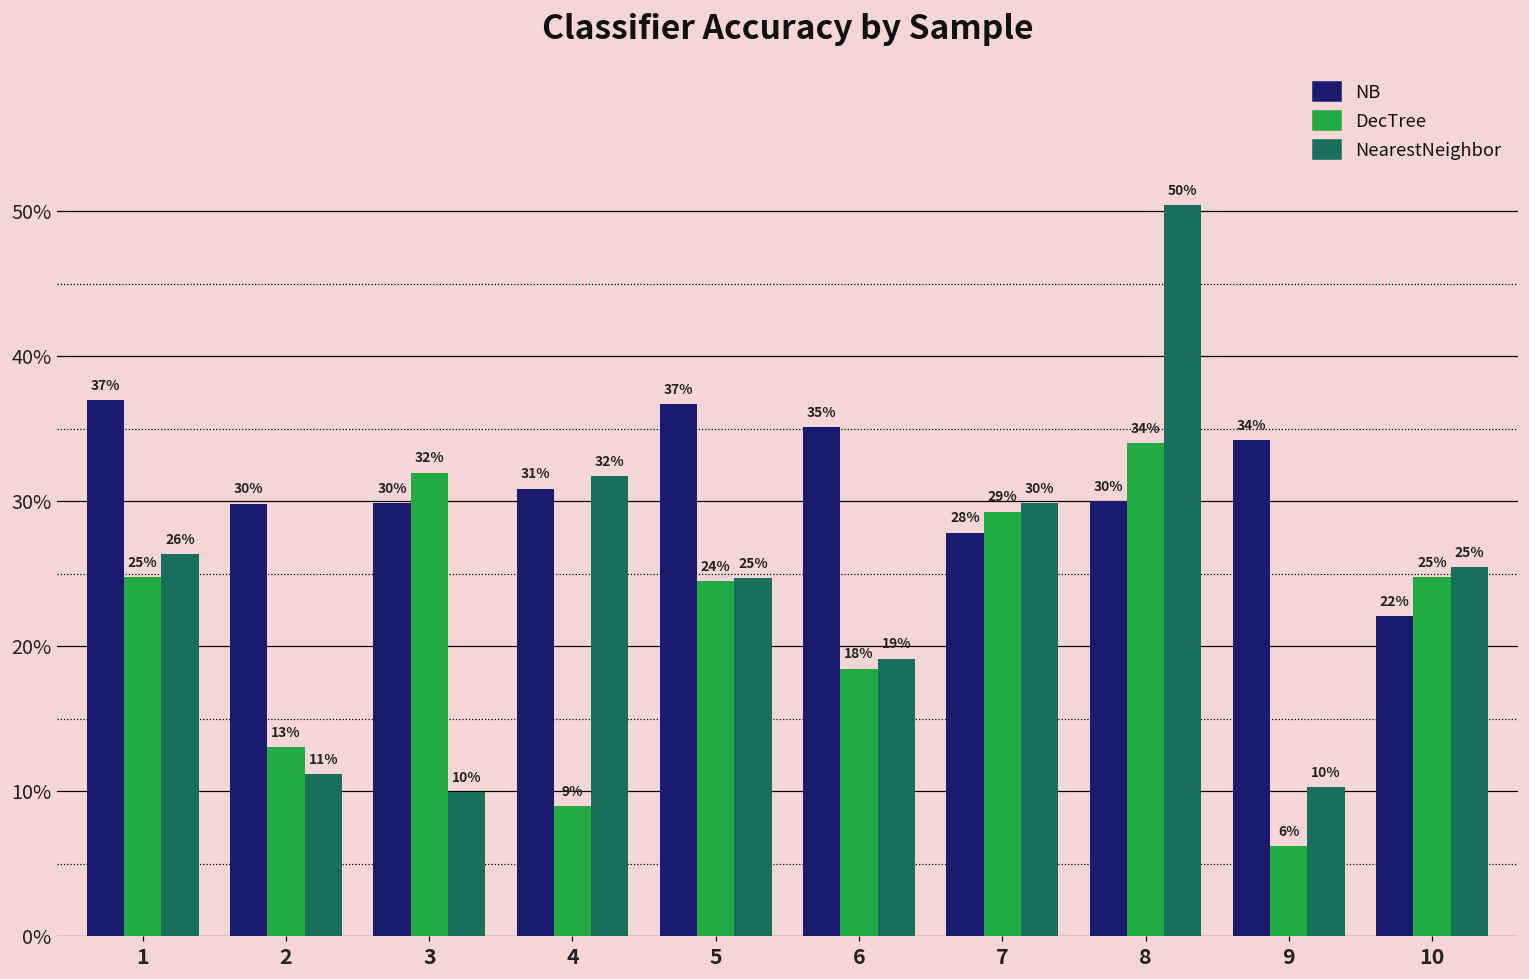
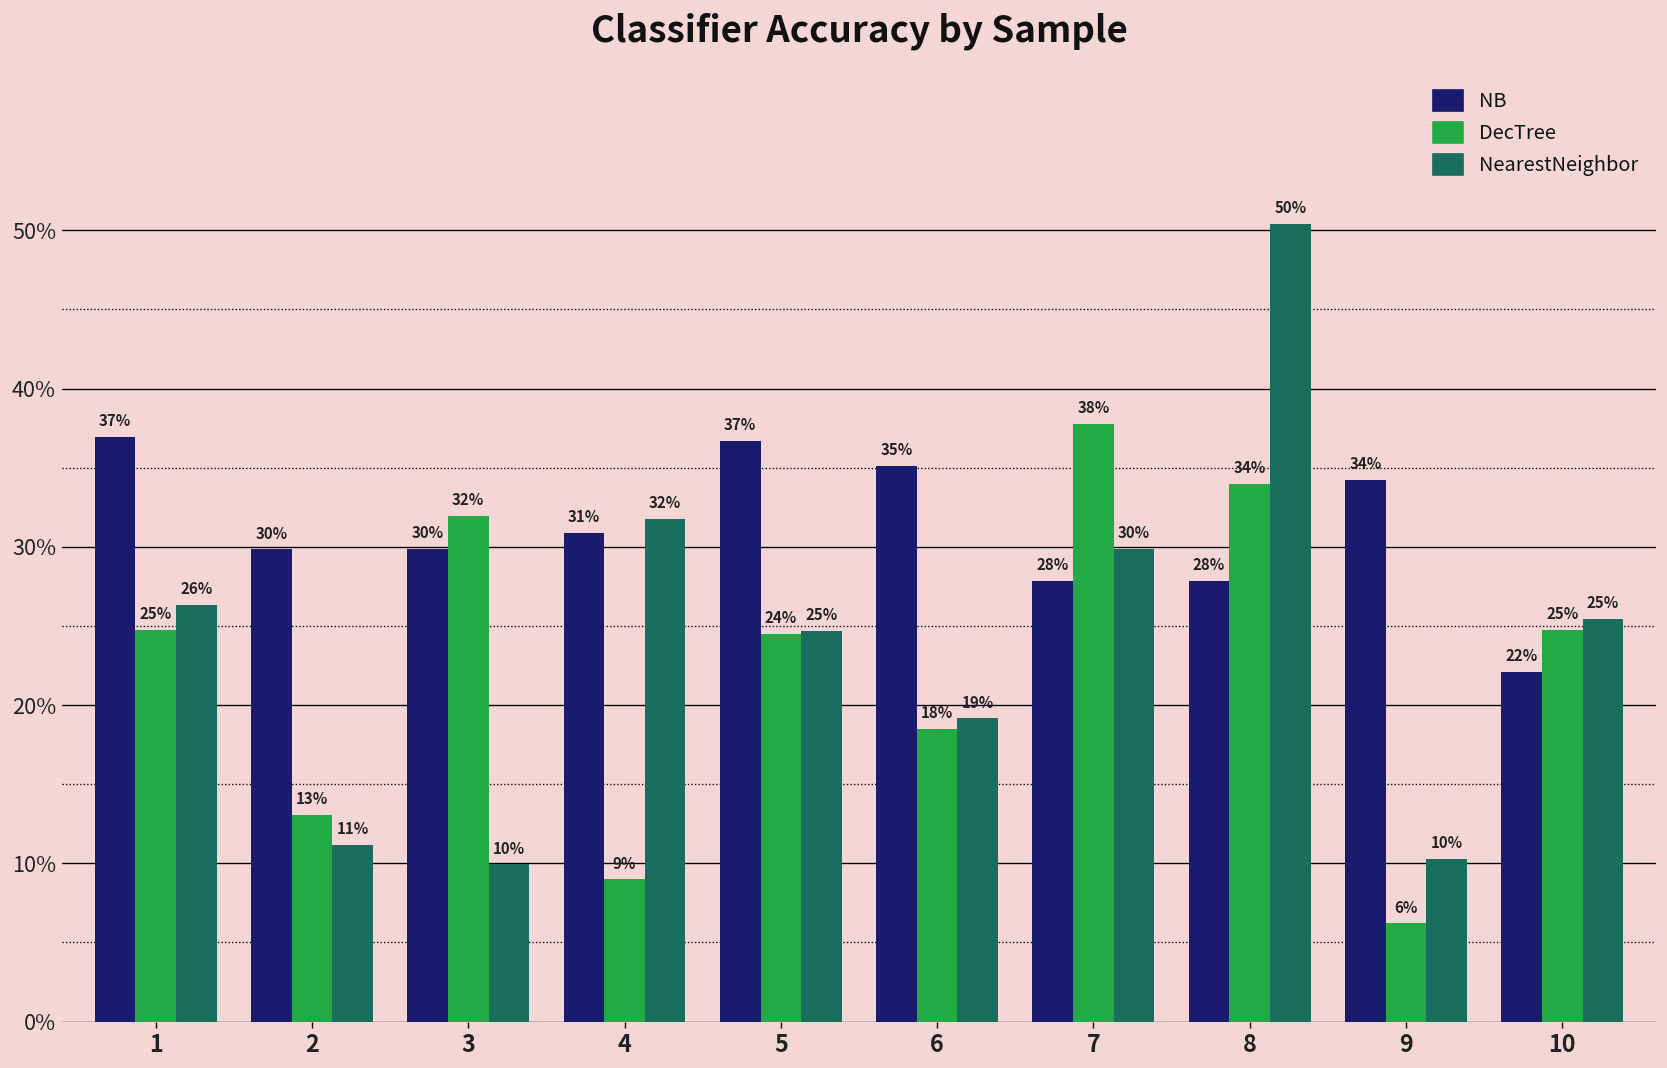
  {
    "NB": {
      "1": "37%",
      "2": "30%",
      "3": "30%",
      "4": "31%",
      "5": "37%",
      "6": "35%",
      "7": "28%",
-     "8": "30%",
+     "8": "28%",
      "9": "34%",
      "10": "22%"
    },
    "DecTree": {
      "1": "25%",
      "2": "13%",
      "3": "32%",
      "4": "9%",
      "5": "24%",
      "6": "18%",
-     "7": "29%",
+     "7": "38%",
      "8": "34%",
      "9": "6%",
      "10": "25%"
    },
    "NearestNeighbor": {
      "1": "26%",
      "2": "11%",
      "3": "10%",
      "4": "32%",
      "5": "25%",
      "6": "19%",
      "7": "30%",
      "8": "50%",
      "9": "10%",
      "10": "25%"
    }
  }
